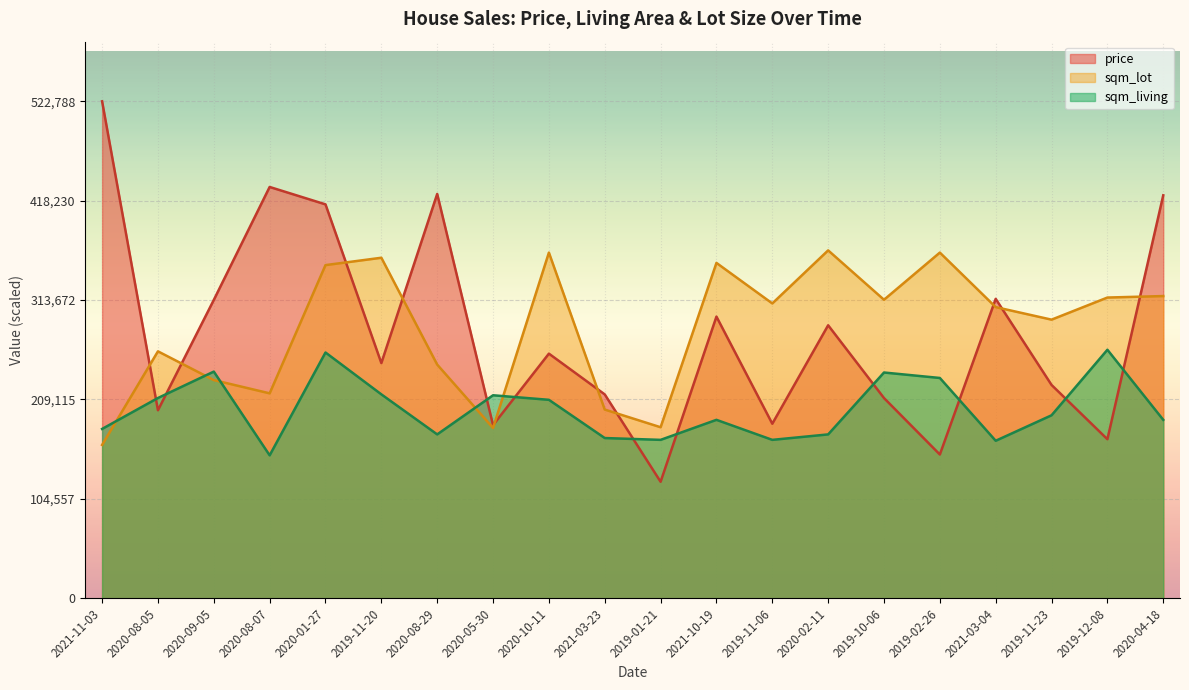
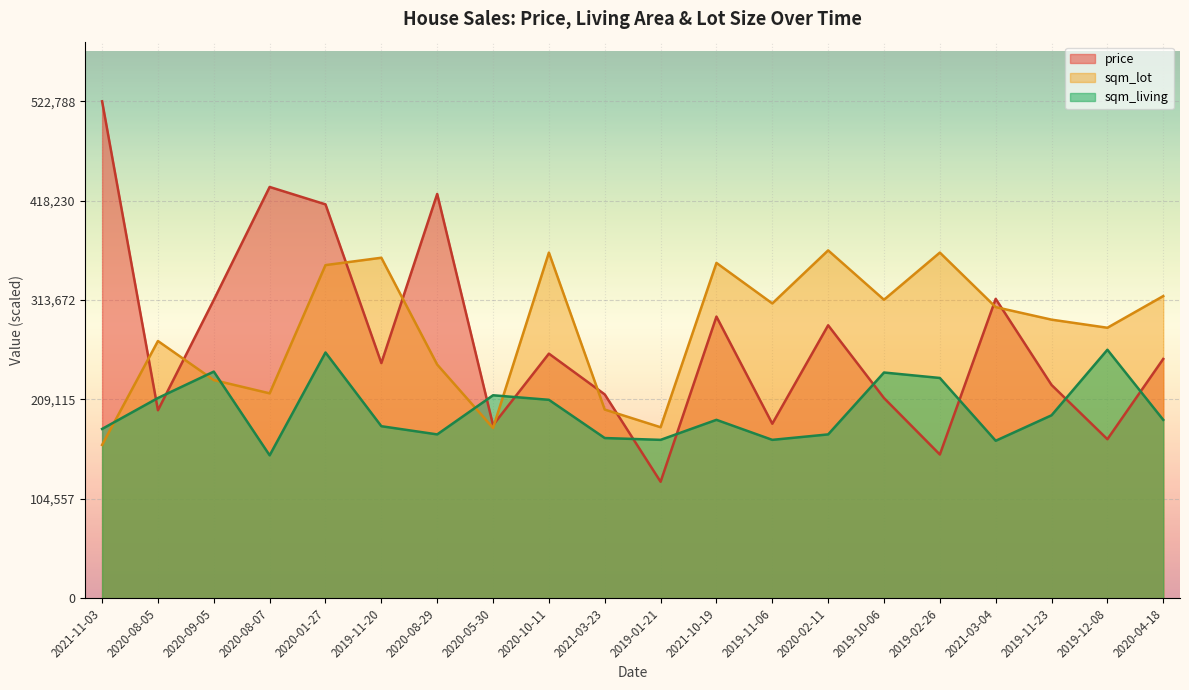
  {
    "price": {
      "2021-11-03": "520,000",
      "2020-08-05": "200,000",
      "2020-09-05": "310,000",
      "2020-08-07": "430,000",
      "2020-01-27": "410,000",
      "2019-11-20": "250,000",
      "2020-08-29": "430,000",
      "2020-05-30": "180,000",
      "2020-10-11": "260,000",
      "2021-03-23": "210,000",
      "2019-01-21": "120,000",
      "2021-10-19": "300,000",
      "2019-11-06": "180,000",
      "2020-02-11": "290,000",
      "2019-10-06": "210,000",
      "2019-02-26": "150,000",
      "2021-03-04": "310,000",
      "2019-11-23": "220,000",
      "2019-12-08": "170,000",
-     "2020-04-18": "420,000"
+     "2020-04-18": "250,000"
    },
    "sqm_lot": {
      "2021-11-03": "160,000",
-     "2020-08-05": "260,000",
+     "2020-08-05": "270,000",
      "2020-09-05": "230,000",
      "2020-08-07": "220,000",
      "2020-01-27": "350,000",
      "2019-11-20": "360,000",
      "2020-08-29": "250,000",
      "2020-05-30": "180,000",
      "2020-10-11": "360,000",
      "2021-03-23": "200,000",
      "2019-01-21": "180,000",
      "2021-10-19": "350,000",
      "2019-11-06": "310,000",
      "2020-02-11": "370,000",
      "2019-10-06": "310,000",
      "2019-02-26": "360,000",
      "2021-03-04": "310,000",
      "2019-11-23": "290,000",
-     "2019-12-08": "320,000",
+     "2019-12-08": "280,000",
      "2020-04-18": "320,000"
    },
    "sqm_living": {
      "2021-11-03": "180,000",
      "2020-08-05": "210,000",
      "2020-09-05": "240,000",
      "2020-08-07": "150,000",
      "2020-01-27": "260,000",
-     "2019-11-20": "210,000",
+     "2019-11-20": "180,000",
      "2020-08-29": "170,000",
      "2020-05-30": "210,000",
      "2020-10-11": "210,000",
      "2021-03-23": "170,000",
      "2019-01-21": "170,000",
      "2021-10-19": "190,000",
      "2019-11-06": "170,000",
      "2020-02-11": "170,000",
      "2019-10-06": "240,000",
      "2019-02-26": "230,000",
      "2021-03-04": "170,000",
      "2019-11-23": "190,000",
      "2019-12-08": "260,000",
      "2020-04-18": "190,000"
    }
  }
